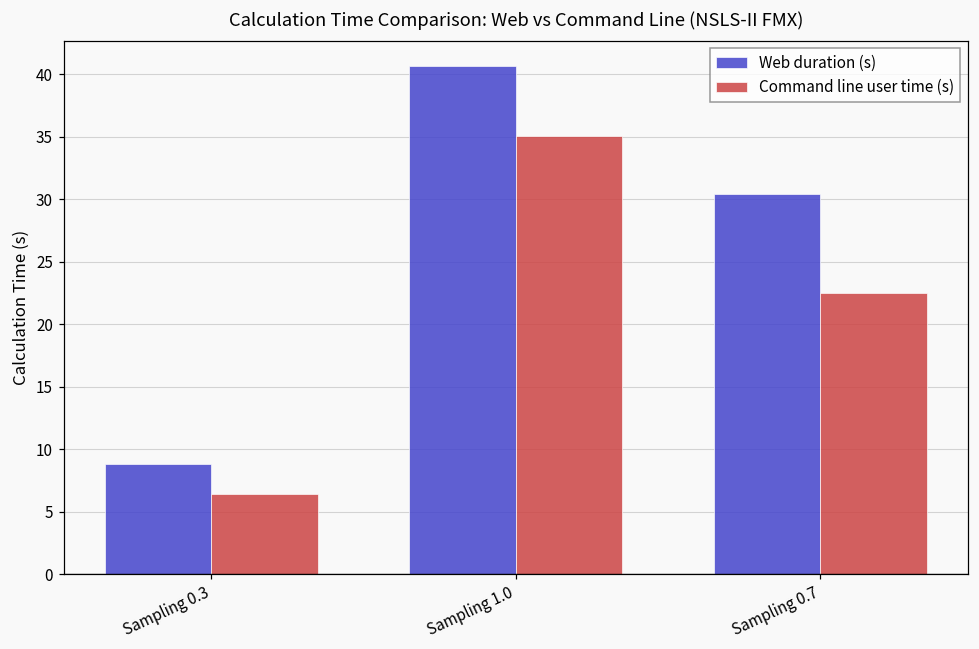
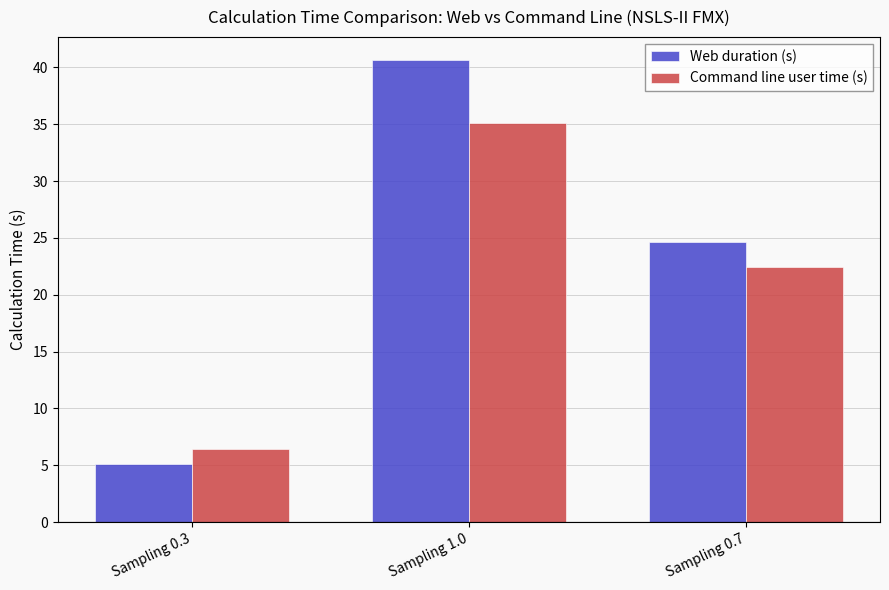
  {
    "Web duration (s)": {
-     "Sampling 0.3": 8.8,
+     "Sampling 0.3": 5.1,
      "Sampling 1.0": 40.6,
-     "Sampling 0.7": 30.4
+     "Sampling 0.7": 24.6
    },
    "Command line user time (s)": {
      "Sampling 0.3": 6.4,
      "Sampling 1.0": 35.1,
      "Sampling 0.7": 22.5
    }
  }
